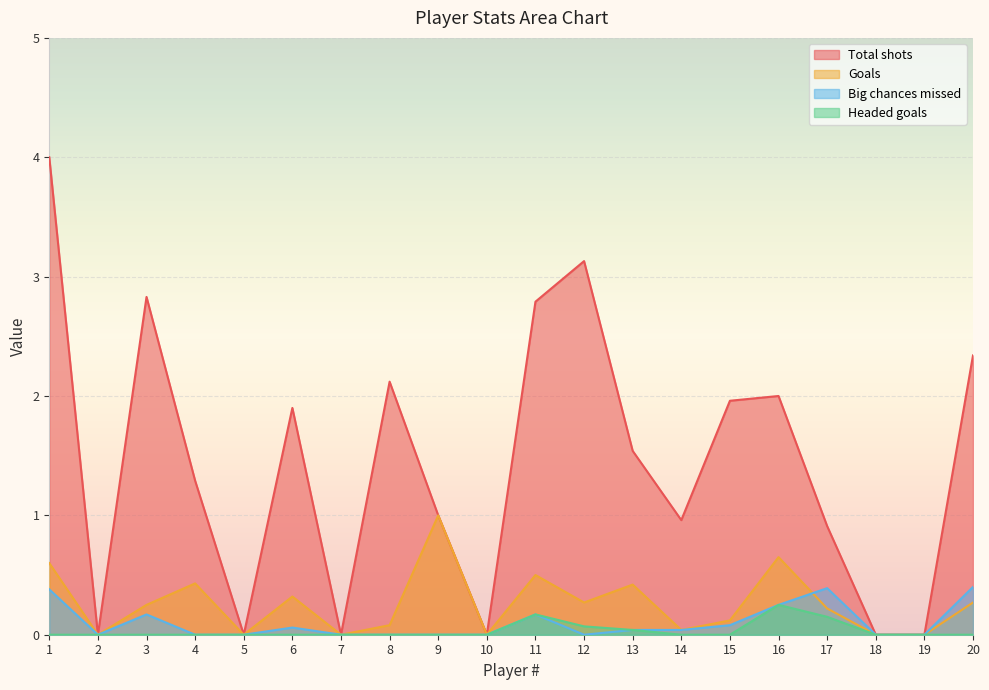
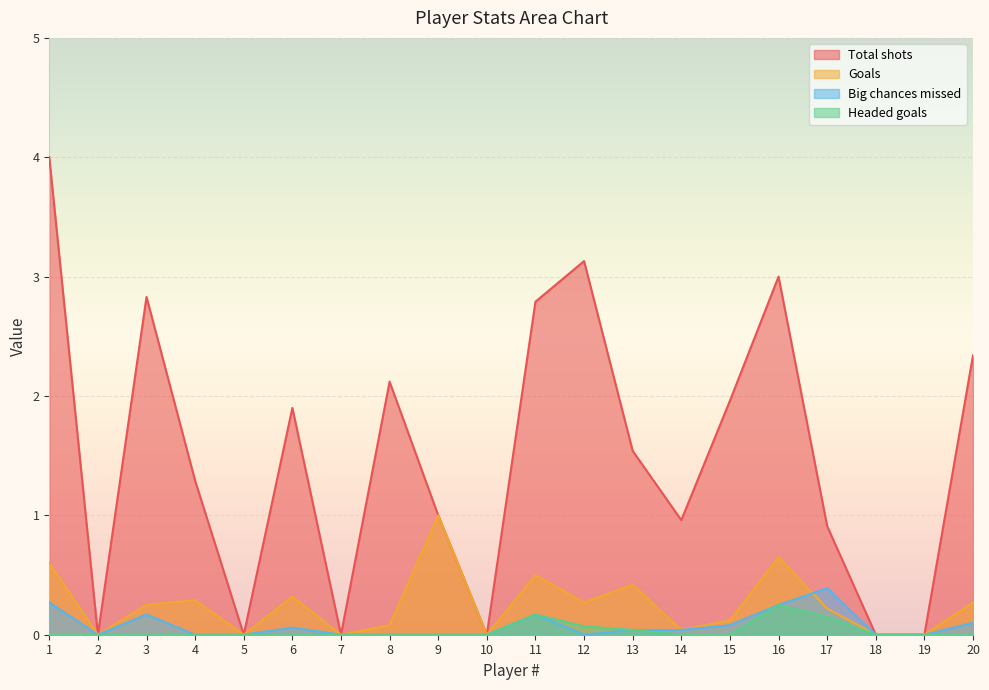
  {
    "Total shots": {
      "1": 4,
      "3": 2.83,
      "4": 1.29,
      "6": 1.90,
      "8": 2.12,
      "11": 2.79,
      "12": 3.13,
      "13": 1.54,
      "14": 0.96,
      "15": 1.96,
-     "16": 2,
+     "16": 3,
      "17": 0.91,
      "20": 2.34
    },
    "Goals": {
      "1": 0.60,
      "3": 0.25,
-     "4": 0.43,
+     "4": 0.29,
      "6": 0.32,
      "8": 0.08,
      "11": 0.50,
      "12": 0.27,
      "13": 0.42,
      "15": 0.12,
      "16": 0.65,
      "17": 0.22,
      "20": 0.27
    },
    "Big chances missed": {
-     "1": 0.38,
+     "1": 0.27,
      "3": 0.17,
      "6": 0.06,
      "12": 0.00,
      "15": 0.08,
      "17": 0.39,
-     "20": 0.4
+     "20": 0.1
    },
    "Headed goals": {
      "1": 0.00,
      "3": 0.00,
      "6": 0.00,
      "12": 0.07,
      "14": 0.00,
      "15": 0.00,
      "17": 0.15,
      "20": 0.00
    }
  }
